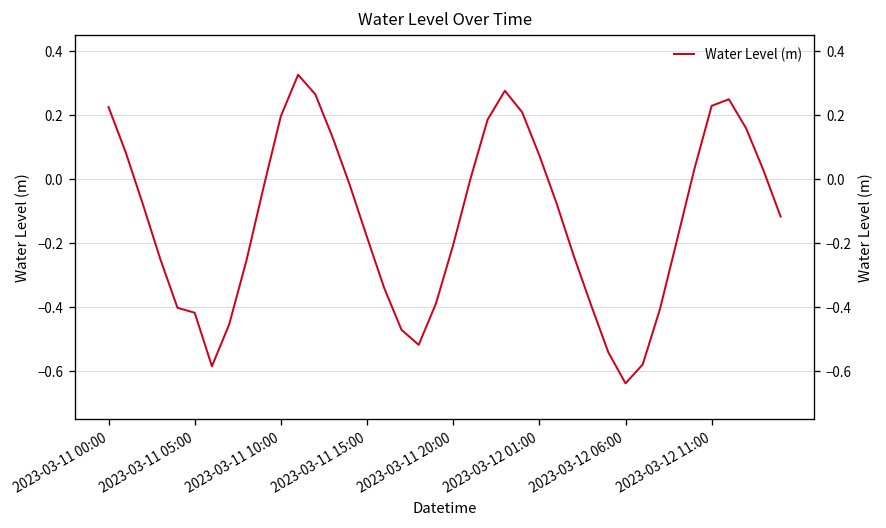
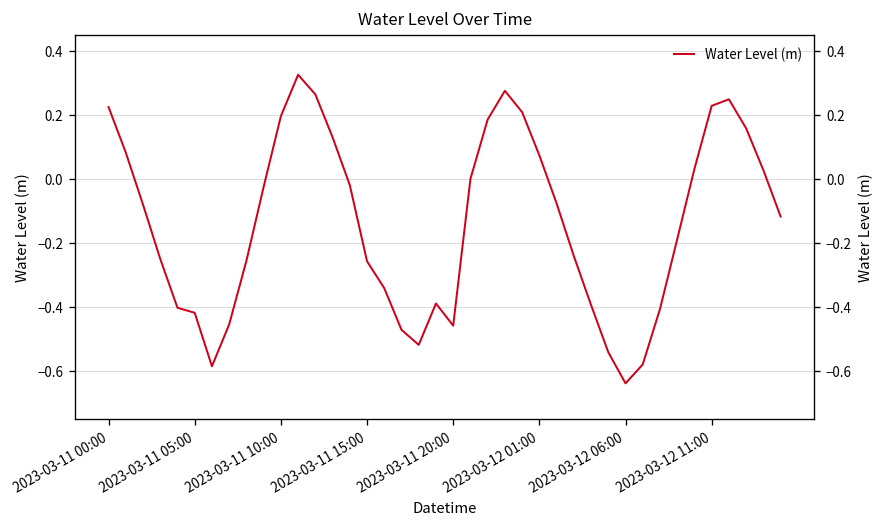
  {
    "2023-03-11 00:00": 0.23,
    "2023-03-11 05:00": -0.42,
    "2023-03-11 10:00": 0.20,
-   "2023-03-11 15:00": -0.18,
-   "2023-03-11 20:00": -0.21,
+   "2023-03-11 15:00": -0.26,
+   "2023-03-11 20:00": -0.46,
    "2023-03-12 01:00": 0.07,
    "2023-03-12 06:00": -0.64,
    "2023-03-12 11:00": 0.23
  }
